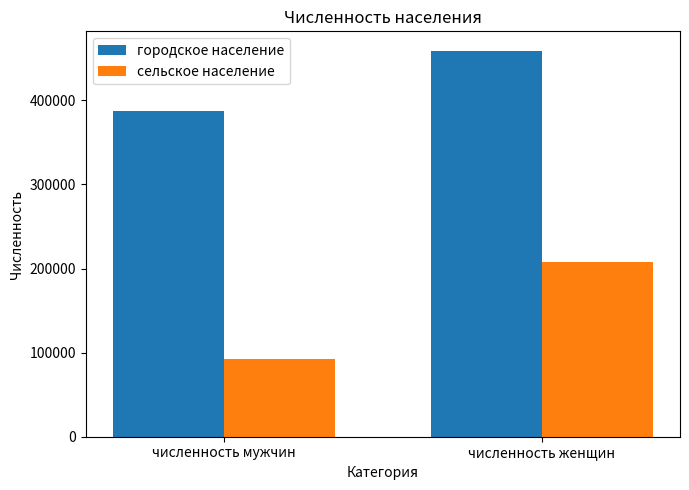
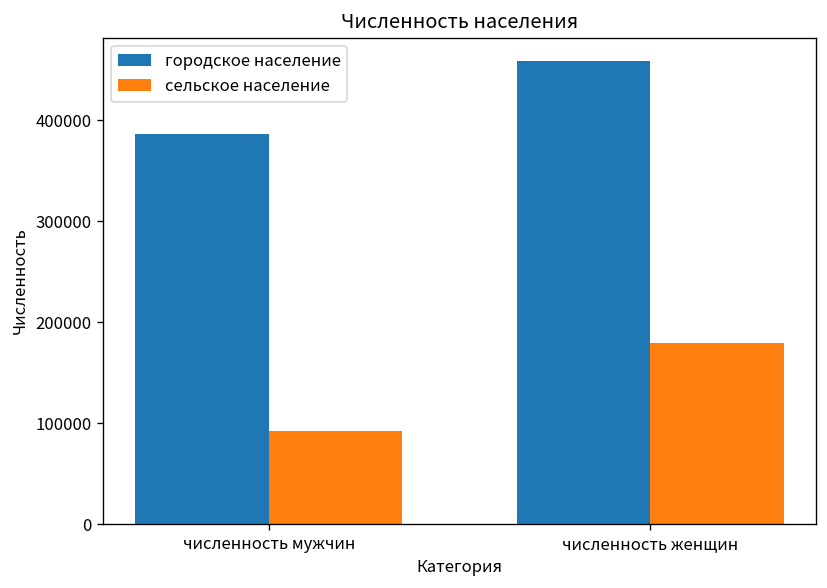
  {
    "городское население": {
      "численность мужчин": 390000,
      "численность женщин": 460000
    },
    "сельское население": {
      "численность мужчин": 90000,
-     "численность женщин": 210000
+     "численность женщин": 180000
    }
  }
